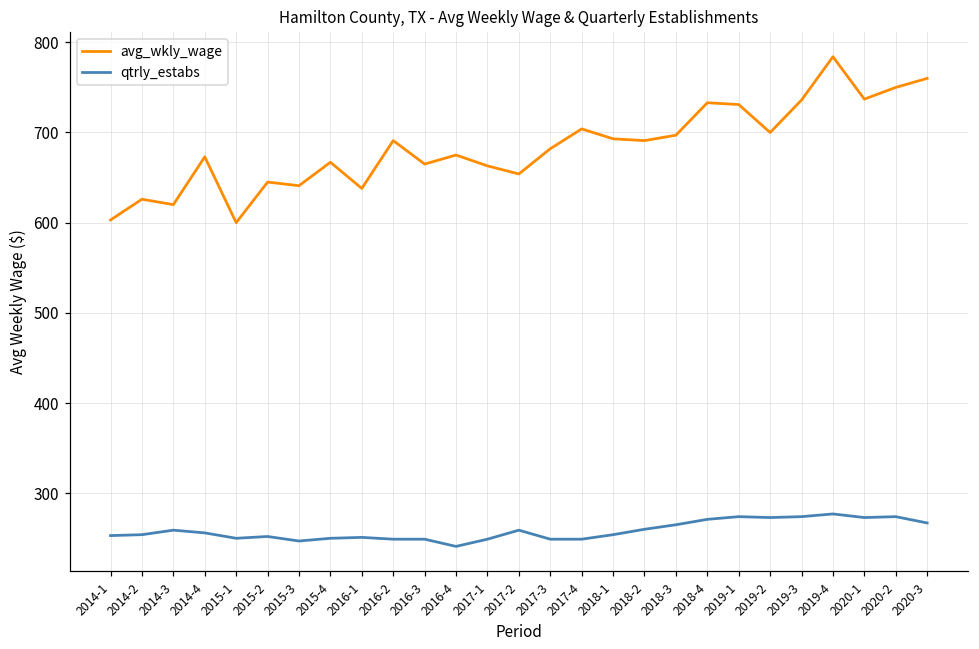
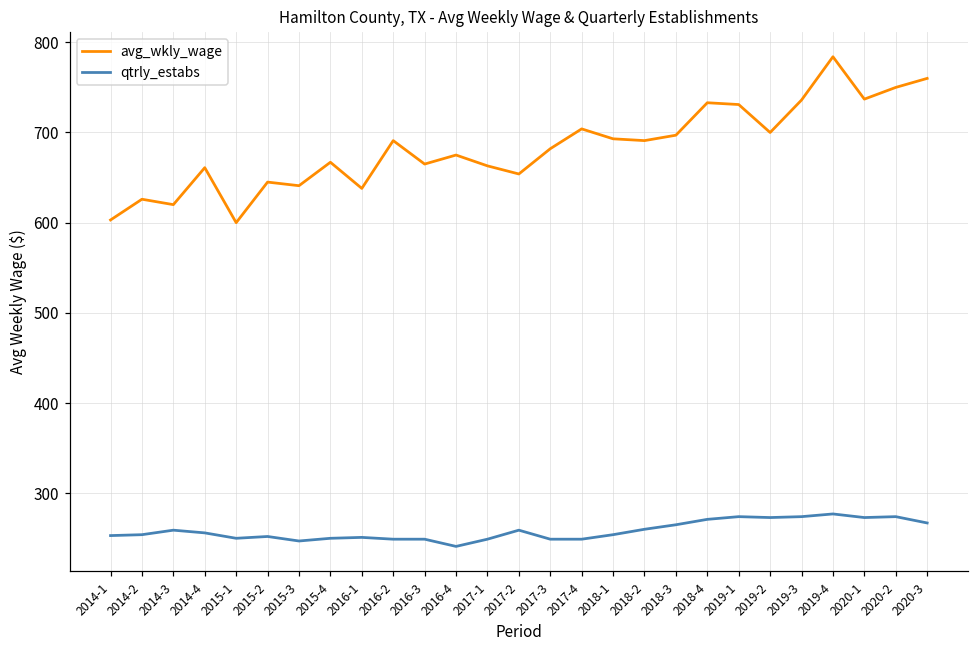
  {
    "avg_wkly_wage": {
      "2014-1": 600,
      "2014-2": 630,
      "2014-3": 620,
-     "2014-4": 670,
+     "2014-4": 660,
      "2015-1": 600,
      "2015-2": 650,
      "2015-3": 640,
      "2015-4": 670,
      "2016-1": 640,
      "2016-2": 690,
      "2016-3": 670,
      "2016-4": 680,
      "2017-1": 660,
      "2017-2": 650,
      "2017-3": 680,
      "2017-4": 700,
      "2018-1": 690,
      "2018-2": 690,
      "2018-3": 700,
      "2018-4": 730,
      "2019-1": 730,
      "2019-2": 700,
      "2019-3": 740,
      "2019-4": 780,
      "2020-1": 740,
      "2020-2": 750,
      "2020-3": 760
    },
    "qtrly_estabs": {
      "2014-1": 250,
      "2014-2": 250,
      "2014-3": 260,
      "2014-4": 260,
      "2015-1": 250,
      "2015-2": 250,
      "2015-3": 250,
      "2015-4": 250,
      "2016-1": 250,
      "2016-2": 250,
      "2016-3": 250,
      "2016-4": 240,
      "2017-1": 250,
      "2017-2": 260,
      "2017-3": 250,
      "2017-4": 250,
      "2018-1": 250,
      "2018-2": 260,
      "2018-3": 270,
      "2018-4": 270,
      "2019-1": 270,
      "2019-2": 270,
      "2019-3": 270,
      "2019-4": 280,
      "2020-1": 270,
      "2020-2": 270,
      "2020-3": 270
    }
  }
